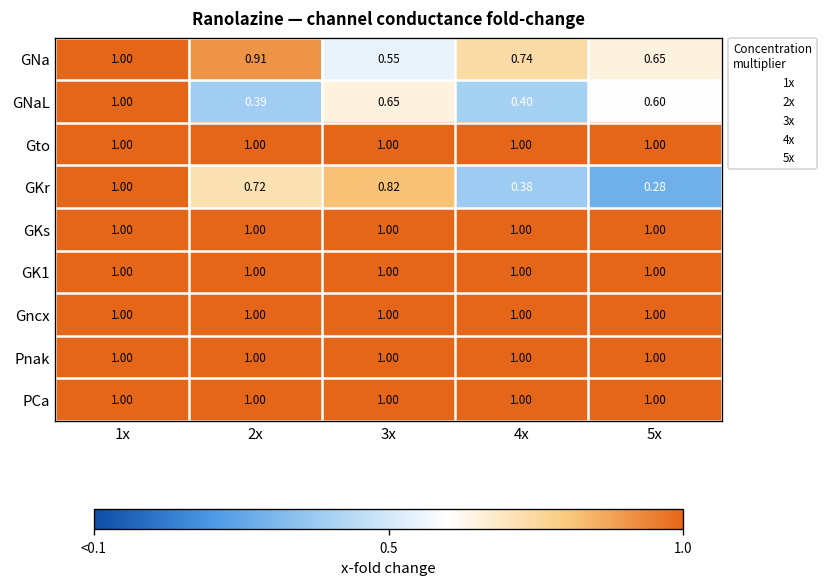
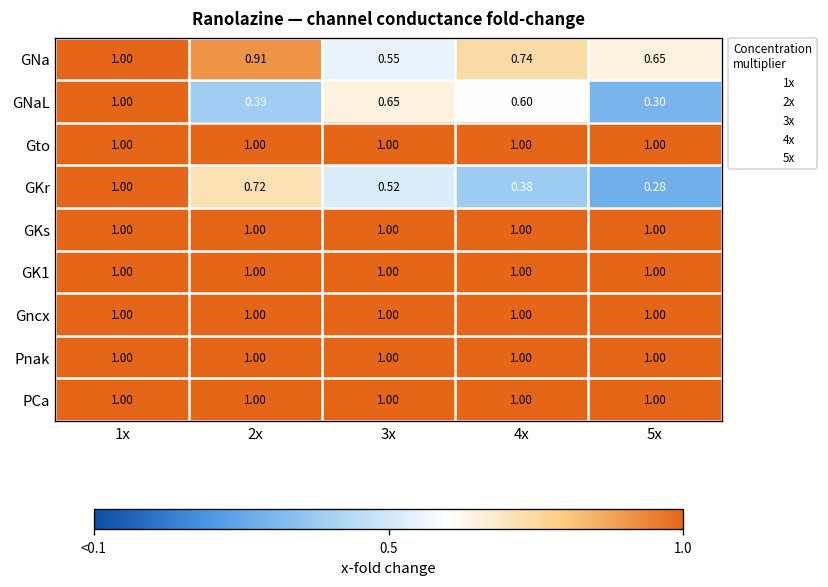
  {
    "GNa": {
      "1x": 1.00,
      "2x": 0.91,
      "3x": 0.55,
      "4x": 0.74,
      "5x": 0.65
    },
    "GNaL": {
      "1x": 1.00,
      "2x": 0.39,
      "3x": 0.65,
-     "4x": 0.40,
-     "5x": 0.60
+     "4x": 0.60,
+     "5x": 0.30
    },
    "Gto": {
      "1x": 1.00,
      "2x": 1.00,
      "3x": 1.00,
      "4x": 1.00,
      "5x": 1.00
    },
    "GKr": {
      "1x": 1.00,
      "2x": 0.72,
-     "3x": 0.82,
+     "3x": 0.52,
      "4x": 0.38,
      "5x": 0.28
    },
    "GKs": {
      "1x": 1.00,
      "2x": 1.00,
      "3x": 1.00,
      "4x": 1.00,
      "5x": 1.00
    },
    "GK1": {
      "1x": 1.00,
      "2x": 1.00,
      "3x": 1.00,
      "4x": 1.00,
      "5x": 1.00
    },
    "Gncx": {
      "1x": 1.00,
      "2x": 1.00,
      "3x": 1.00,
      "4x": 1.00,
      "5x": 1.00
    },
    "Pnak": {
      "1x": 1.00,
      "2x": 1.00,
      "3x": 1.00,
      "4x": 1.00,
      "5x": 1.00
    },
    "PCa": {
      "1x": 1.00,
      "2x": 1.00,
      "3x": 1.00,
      "4x": 1.00,
      "5x": 1.00
    }
  }
